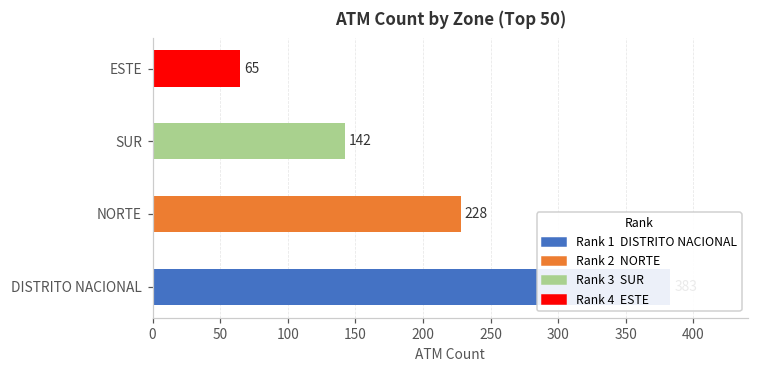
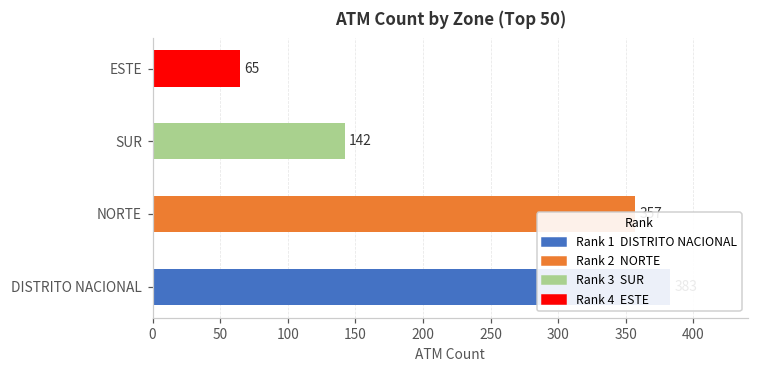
  {
    "ESTE": 65,
    "SUR": 142,
-   "NORTE": 228
+   "NORTE": 357
  }
